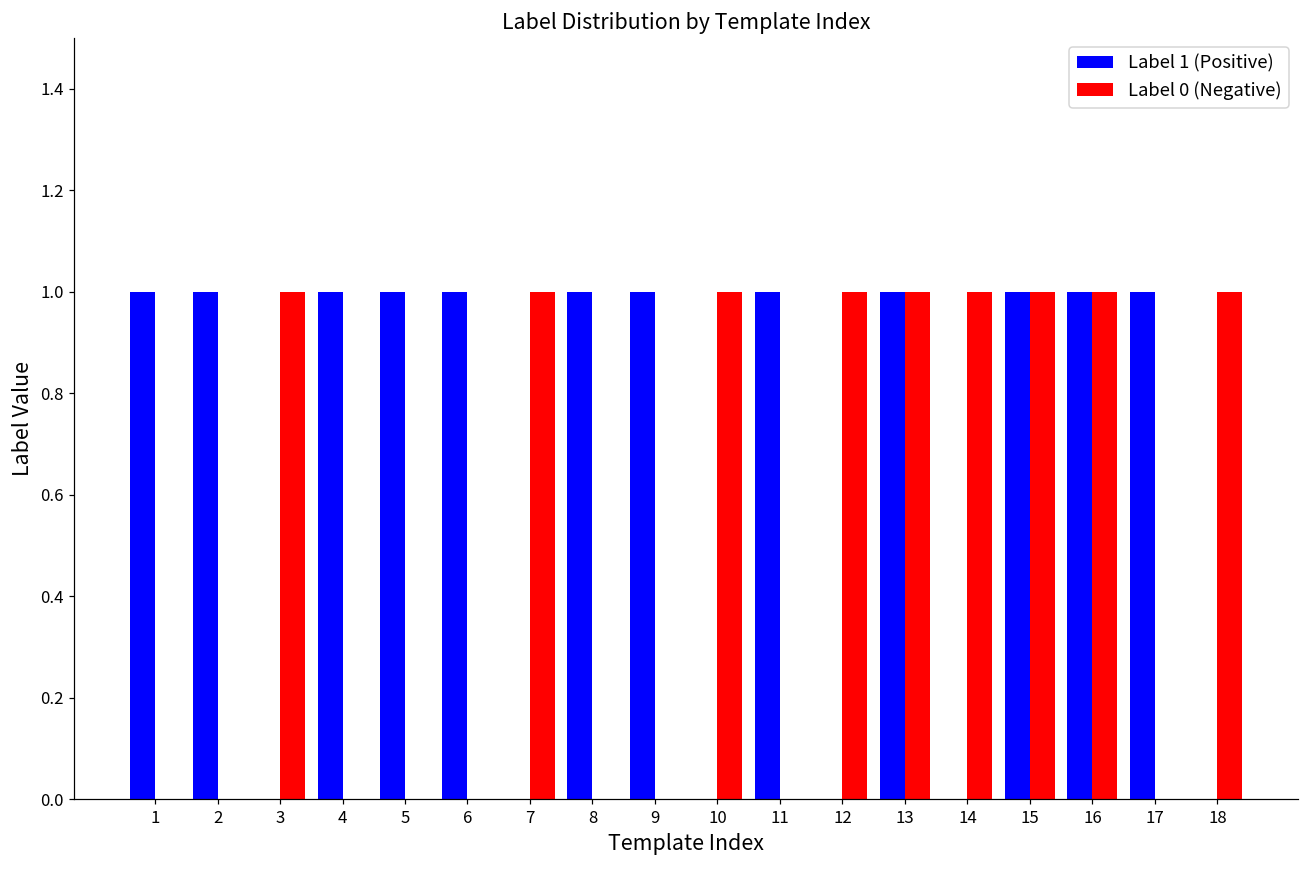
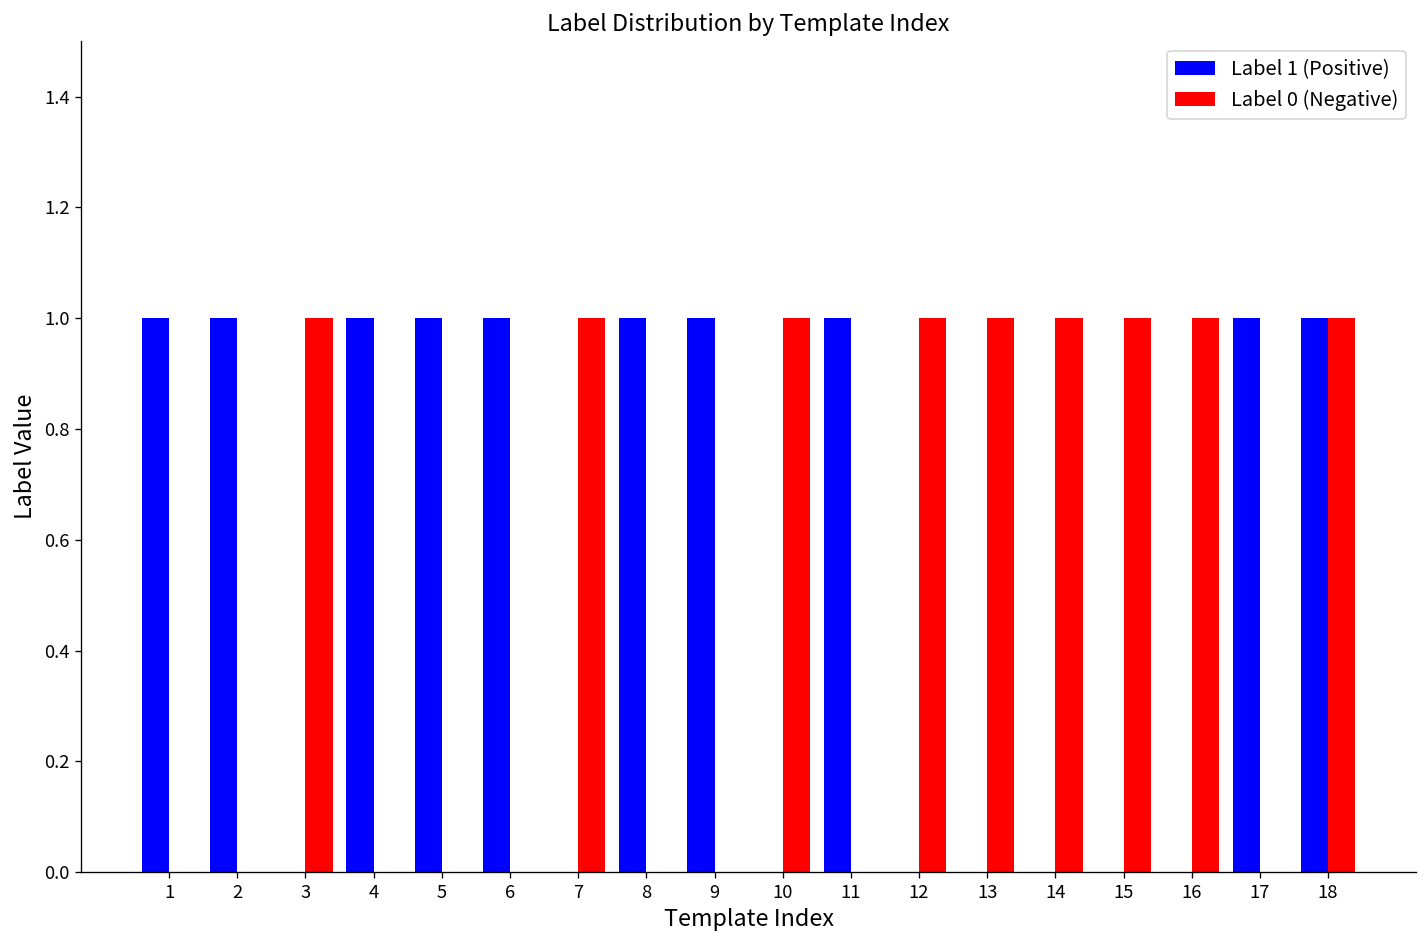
  {
    "Label 1 (Positive)": {
      "1": 1,
      "2": 1,
      "3": 0,
      "4": 1,
      "5": 1,
      "6": 1,
      "7": 0,
      "8": 1,
      "9": 1,
      "10": 0,
      "11": 1,
      "12": 0,
-     "13": 1,
+     "13": 0,
      "14": 0,
-     "15": 1,
-     "16": 1,
+     "15": 0,
+     "16": 0,
      "17": 1,
-     "18": 0
+     "18": 1
    },
    "Label 0 (Negative)": {
      "1": 0,
      "2": 0,
      "3": 1,
      "4": 0,
      "5": 0,
      "6": 0,
      "7": 1,
      "8": 0,
      "9": 0,
      "10": 1,
      "11": 0,
      "12": 1,
      "13": 1,
      "14": 1,
      "15": 1,
      "16": 1,
      "17": 0,
      "18": 1
    }
  }
